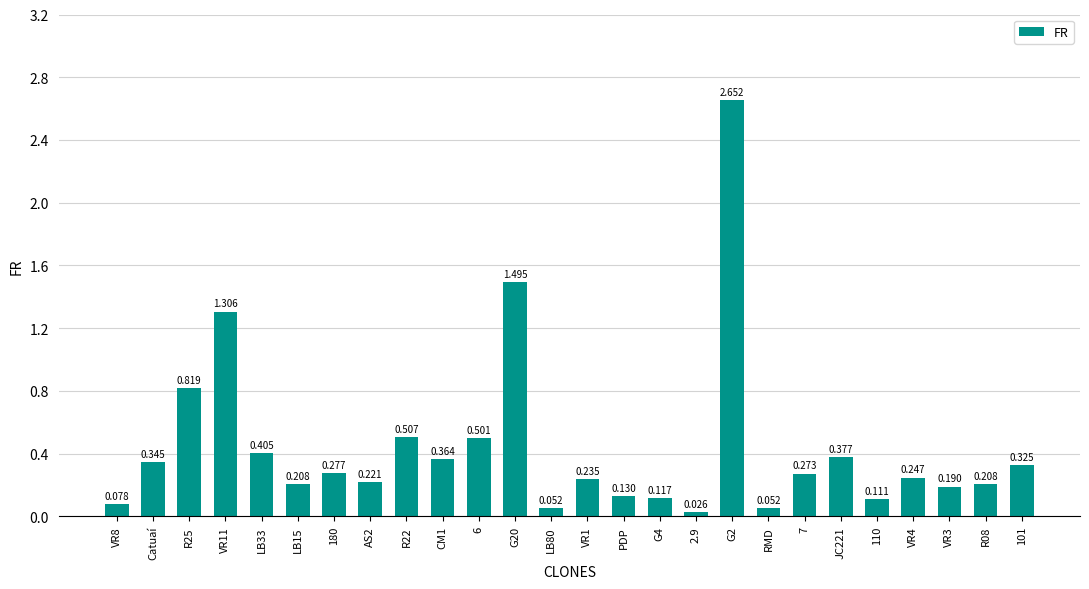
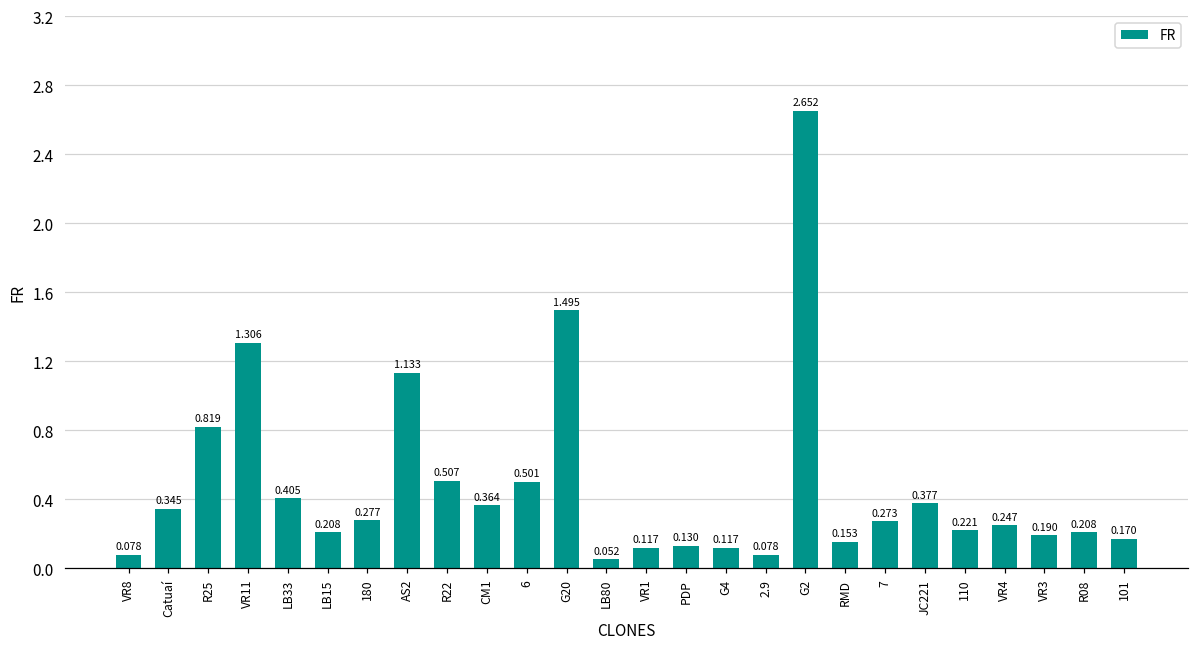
  {
    "VR8": 0.078,
    "Catuaí": 0.345,
    "R25": 0.819,
    "VR11": 1.306,
    "LB33": 0.405,
    "LB15": 0.208,
    "180": 0.277,
-   "AS2": 0.221,
+   "AS2": 1.133,
    "R22": 0.507,
    "CM1": 0.364,
    "6": 0.501,
    "G20": 1.495,
    "LB80": 0.052,
-   "VR1": 0.235,
+   "VR1": 0.117,
    "PDP": 0.130,
    "G4": 0.117,
-   "2.9": 0.026,
+   "2.9": 0.078,
    "G2": 2.652,
-   "RMD": 0.052,
+   "RMD": 0.153,
    "7": 0.273,
    "JC221": 0.377,
-   "110": 0.111,
+   "110": 0.221,
    "VR4": 0.247,
    "VR3": 0.190,
    "R08": 0.208,
-   "101": 0.325
+   "101": 0.170
  }
